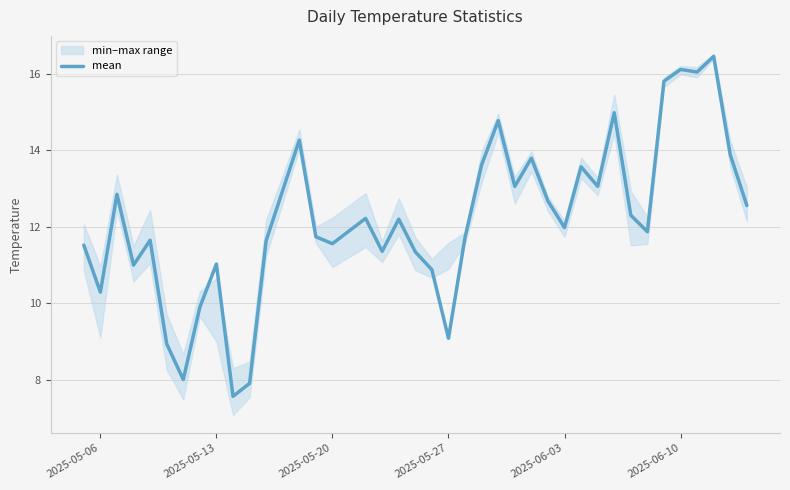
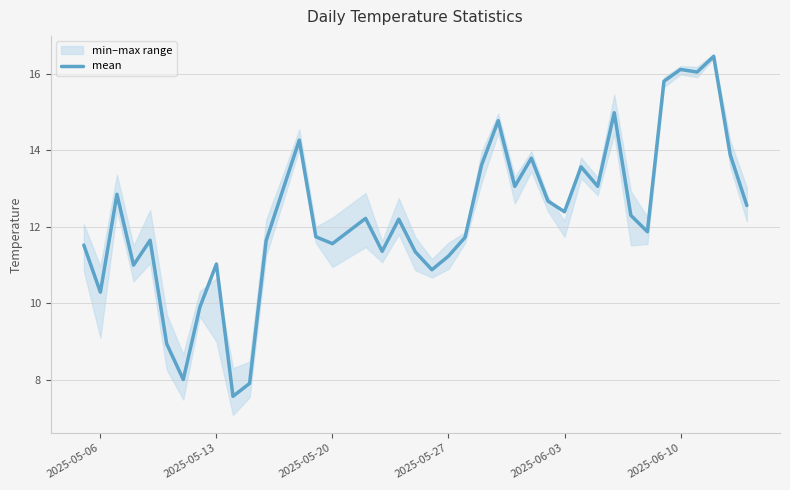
  {
    "mean": {
      "2025-05-06": 10.3,
      "2025-05-13": 11.0,
      "2025-05-20": 11.6,
-     "2025-05-27": 9.1,
-     "2025-06-03": 12.0,
+     "2025-05-27": 11.2,
+     "2025-06-03": 12.4,
      "2025-06-10": 16.1
    }
  }
